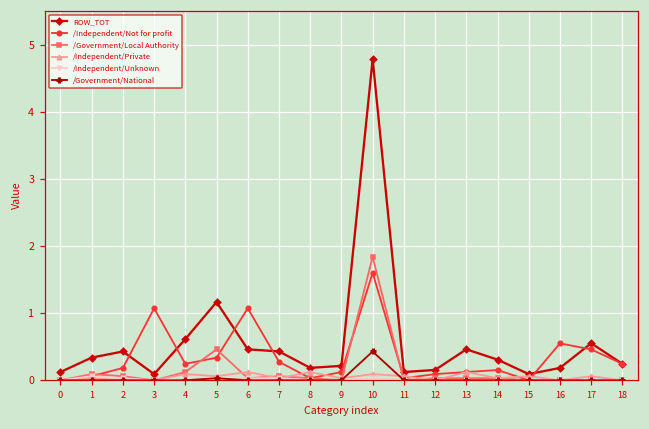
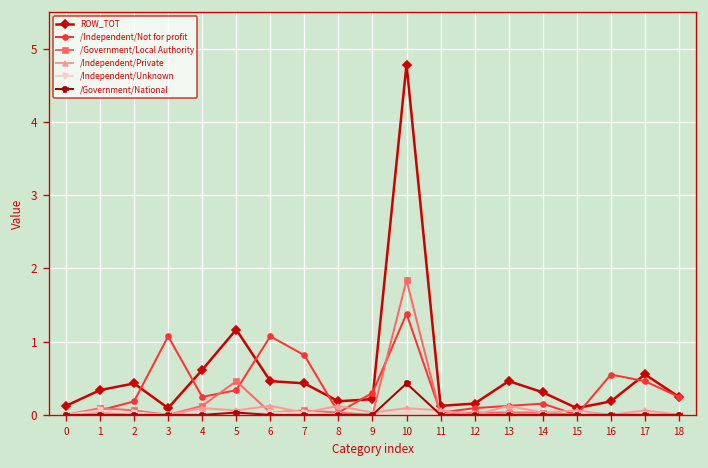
  {
    "/Independent/Not for profit": {
      "2": 0.2,
      "3": 1.1,
      "4": 0.2,
      "5": 0.3,
      "6": 1.1,
-     "7": 0.3,
-     "9": 0.1,
-     "10": 1.6,
+     "7": 0.8,
+     "9": 0.3,
+     "10": 1.4,
      "12": 0.1,
      "14": 0.2,
      "16": 0.6,
      "17": 0.5
    },
    "/Government/Local Authority": {
      "5": 0.5,
      "10": 1.8
    },
    "/Independent/Private": {
      "6": 0.1,
      "8": 0.1,
      "10": 0.1,
      "17": 0.1
    },
    "/Independent/Unknown": {
      "10": 0.0
    }
  }
